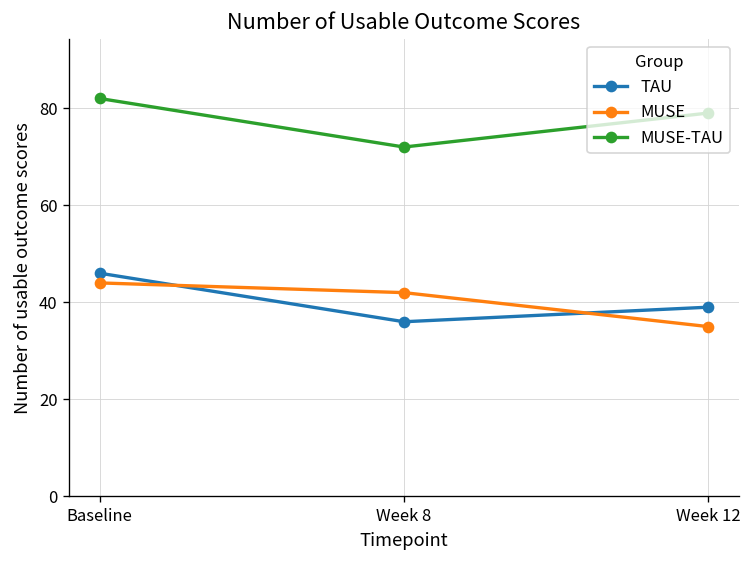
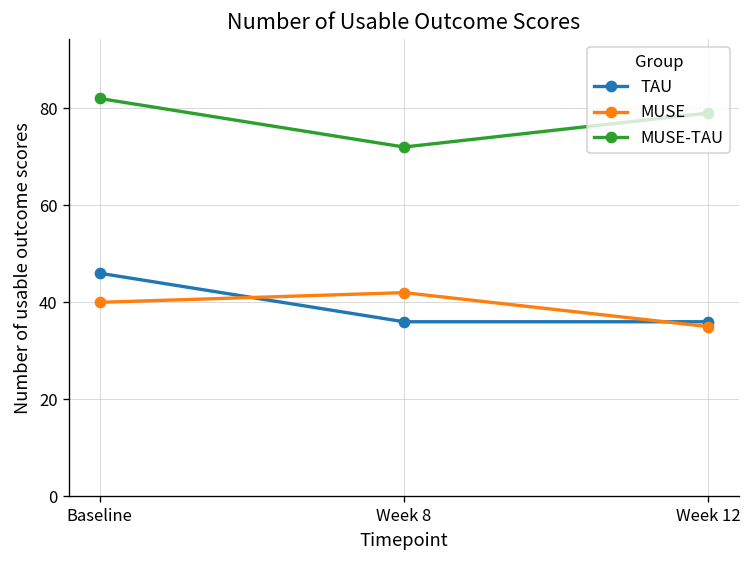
  {
    "TAU": {
      "Baseline": 46,
      "Week 8": 36,
-     "Week 12": 39
+     "Week 12": 36
    },
    "MUSE": {
-     "Baseline": 44,
+     "Baseline": 40,
      "Week 8": 42,
      "Week 12": 35
    },
    "MUSE-TAU": {
      "Baseline": 82,
      "Week 8": 72
    }
  }
